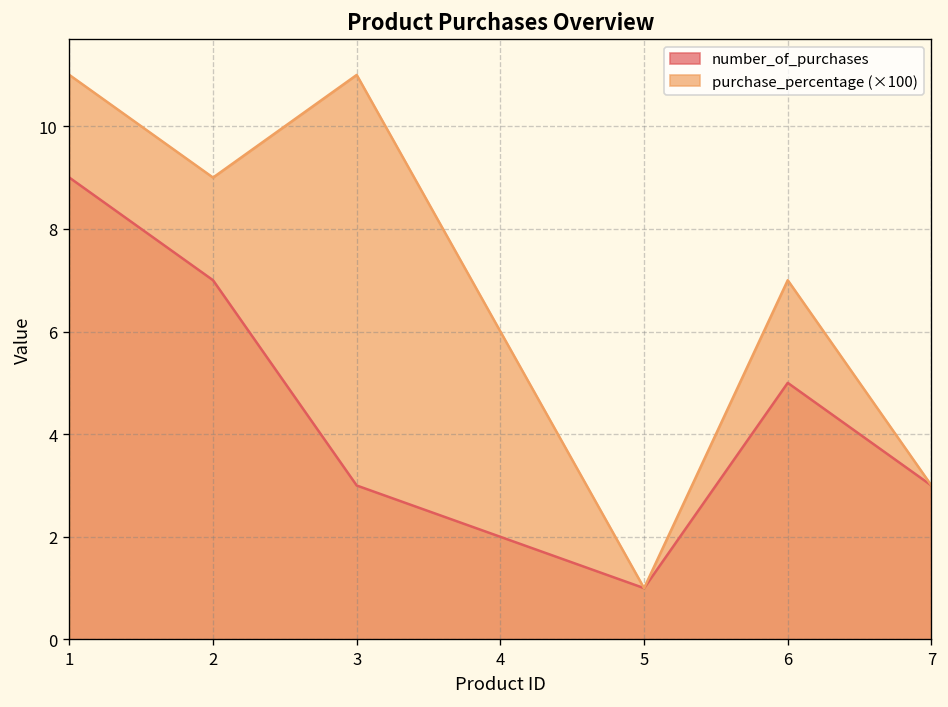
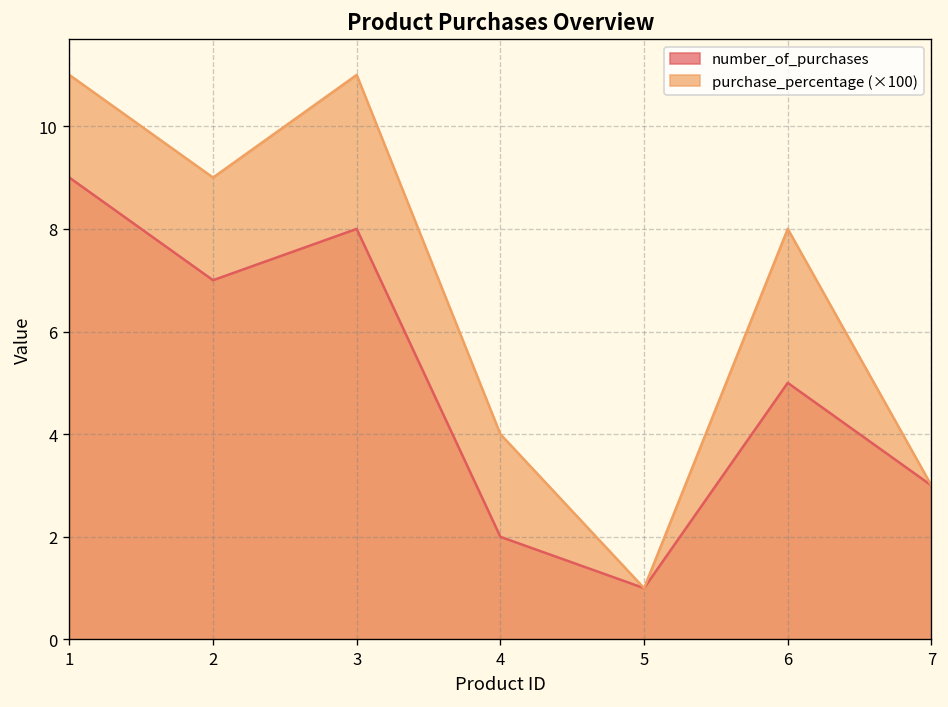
  {
    "number_of_purchases": {
      "1": 9,
      "2": 7,
-     "3": 3,
+     "3": 8,
      "4": 2,
      "6": 5
    },
    "purchase_percentage (×100)": {
      "1": 11.0,
      "2": 9.0,
      "3": 11.0,
-     "4": 6.0,
-     "6": 7.0
+     "4": 4.0,
+     "6": 8.0
    }
  }
